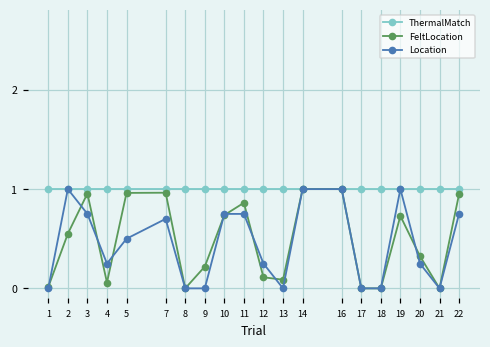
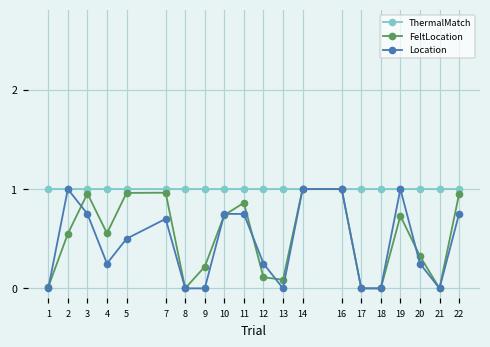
  {
    "ThermalMatch": {
      "1": 1.0,
      "3": 1.0,
      "4": 1.0,
      "5": 1.0,
      "7": 1.0,
      "8": 1.0,
      "9": 1.0,
      "10": 1.0,
      "11": 1.0,
      "12": 1.0,
      "13": 1.0,
      "17": 1.0,
      "18": 1.0,
      "20": 1.0,
      "21": 1.0,
      "22": 1.0
    },
    "FeltLocation": {
      "2": 0.6,
      "3": 1.0,
-     "4": 0.1,
+     "4": 0.6,
      "5": 1.0,
      "7": 1.0,
      "9": 0.2,
      "11": 0.9,
      "12": 0.1,
      "13": 0.1,
      "19": 0.7,
      "20": 0.3,
      "22": 0.9
    },
    "Location": {
      "3": 0.8,
      "4": 0.3,
      "5": 0.5,
      "7": 0.7,
      "9": 0.0,
      "11": 0.8,
      "12": 0.3,
      "13": 0.0,
      "20": 0.3,
      "22": 0.8
    }
  }
